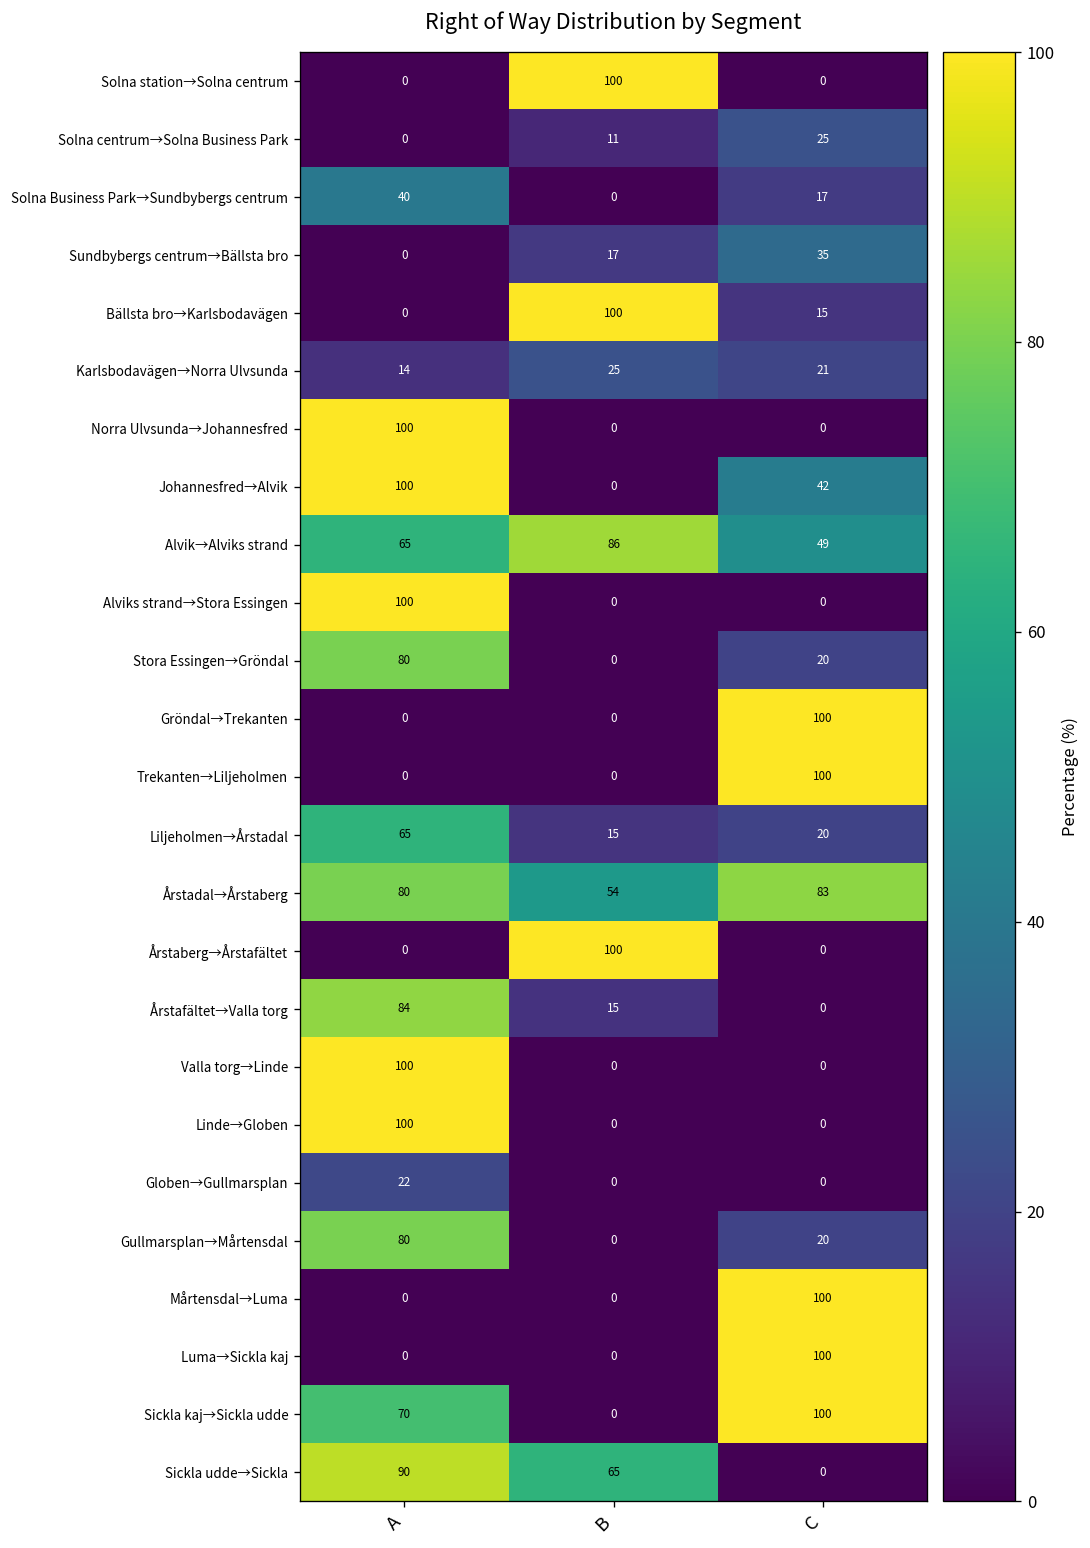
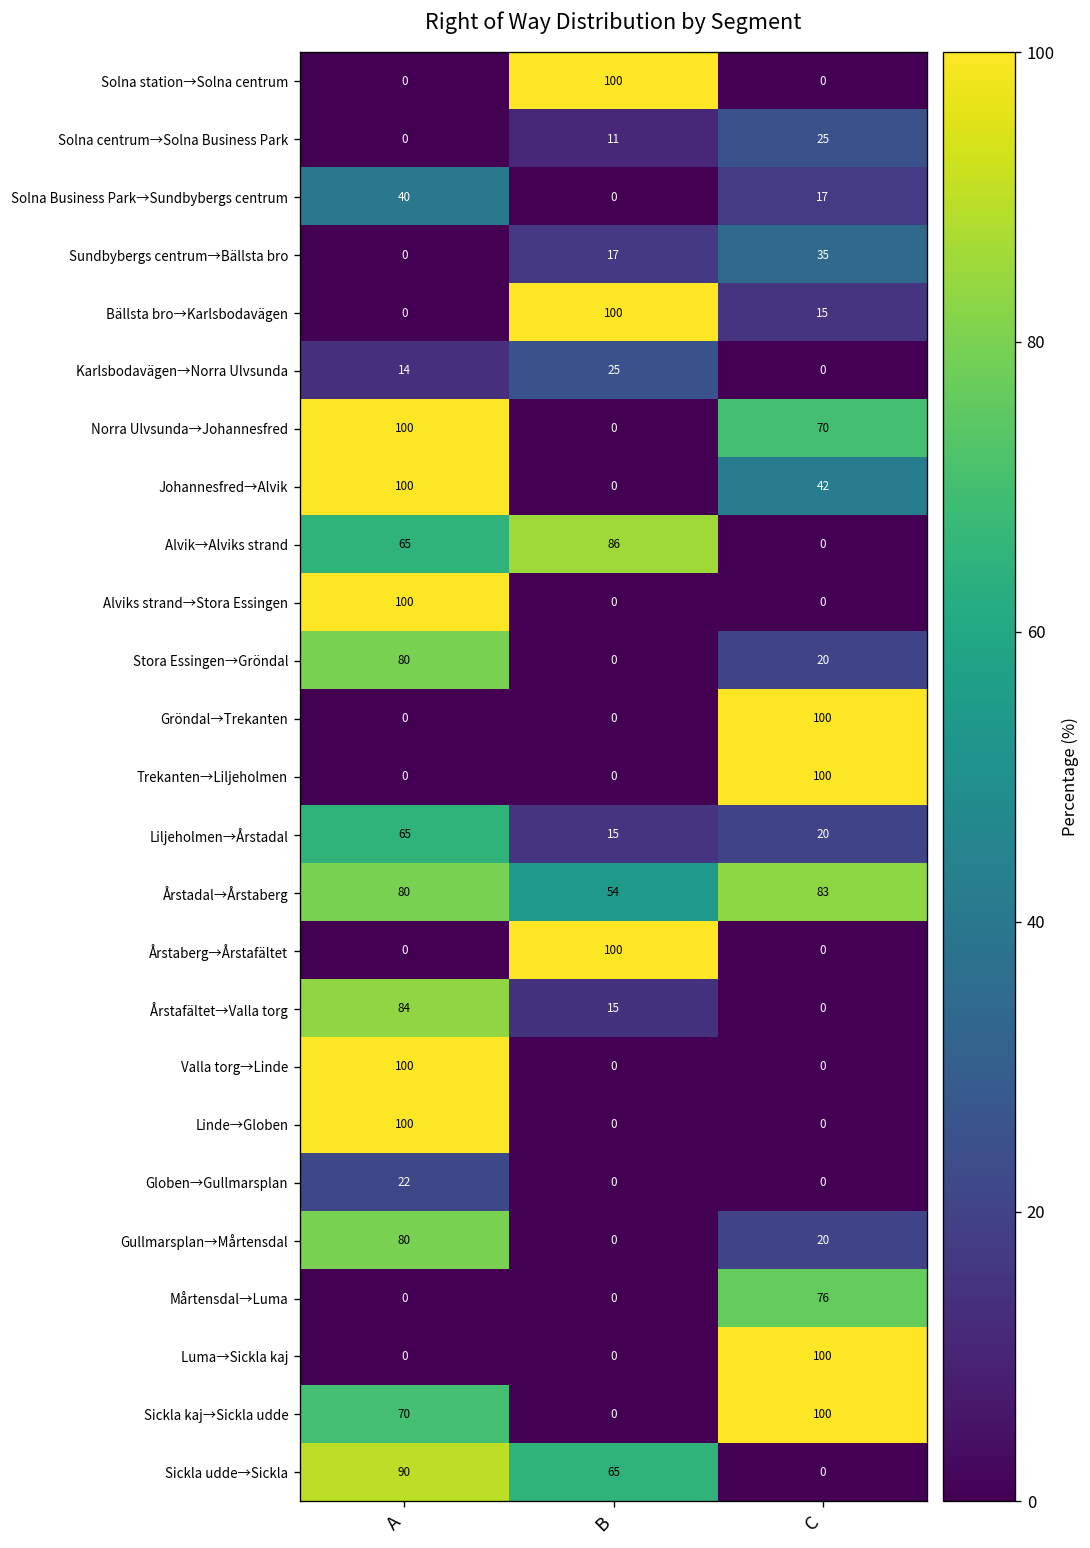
  {
    "Solna station→Solna centrum": {
      "A": 0,
      "B": 100,
      "C": 0
    },
    "Solna centrum→Solna Business Park": {
      "A": 0,
      "B": 11,
      "C": 25
    },
    "Solna Business Park→Sundbybergs centrum": {
      "A": 40,
      "B": 0,
      "C": 17
    },
    "Sundbybergs centrum→Bällsta bro": {
      "A": 0,
      "B": 17,
      "C": 35
    },
    "Bällsta bro→Karlsbodavägen": {
      "A": 0,
      "B": 100,
      "C": 15
    },
    "Karlsbodavägen→Norra Ulvsunda": {
      "A": 14,
      "B": 25,
-     "C": 21
+     "C": 0
    },
    "Norra Ulvsunda→Johannesfred": {
      "A": 100,
      "B": 0,
-     "C": 0
+     "C": 70
    },
    "Johannesfred→Alvik": {
      "A": 100,
      "B": 0,
      "C": 42
    },
    "Alvik→Alviks strand": {
      "A": 65,
      "B": 86,
-     "C": 49
+     "C": 0
    },
    "Alviks strand→Stora Essingen": {
      "A": 100,
      "B": 0,
      "C": 0
    },
    "Stora Essingen→Gröndal": {
      "A": 80,
      "B": 0,
      "C": 20
    },
    "Gröndal→Trekanten": {
      "A": 0,
      "B": 0,
      "C": 100
    },
    "Trekanten→Liljeholmen": {
      "A": 0,
      "B": 0,
      "C": 100
    },
    "Liljeholmen→Årstadal": {
      "A": 65,
      "B": 15,
      "C": 20
    },
    "Årstadal→Årstaberg": {
      "A": 80,
      "B": 54,
      "C": 83
    },
    "Årstaberg→Årstafältet": {
      "A": 0,
      "B": 100,
      "C": 0
    },
    "Årstafältet→Valla torg": {
      "A": 84,
      "B": 15,
      "C": 0
    },
    "Valla torg→Linde": {
      "A": 100,
      "B": 0,
      "C": 0
    },
    "Linde→Globen": {
      "A": 100,
      "B": 0,
      "C": 0
    },
    "Globen→Gullmarsplan": {
      "A": 22,
      "B": 0,
      "C": 0
    },
    "Gullmarsplan→Mårtensdal": {
      "A": 80,
      "B": 0,
      "C": 20
    },
    "Mårtensdal→Luma": {
      "A": 0,
      "B": 0,
-     "C": 100
+     "C": 76
    },
    "Luma→Sickla kaj": {
      "A": 0,
      "B": 0,
      "C": 100
    },
    "Sickla kaj→Sickla udde": {
      "A": 70,
      "B": 0,
      "C": 100
    },
    "Sickla udde→Sickla": {
      "A": 90,
      "B": 65,
      "C": 0
    }
  }
